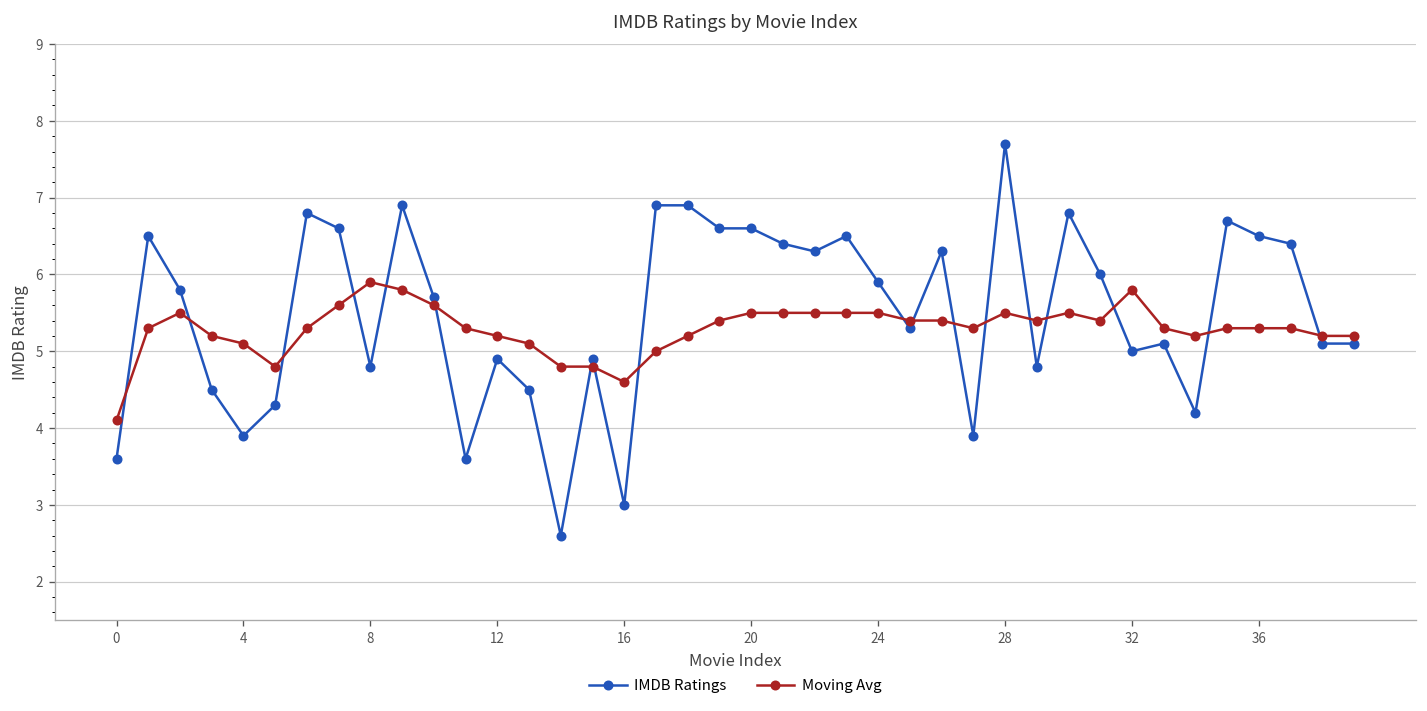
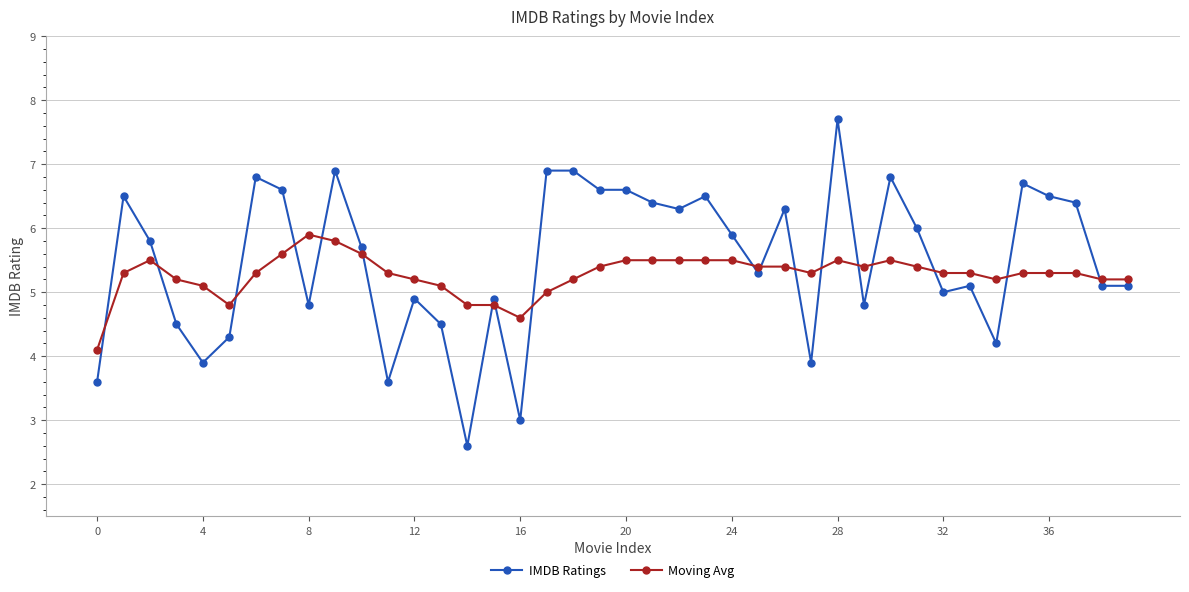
  {
    "IMDB Ratings": {
      "0": 3.6,
      "4": 3.9,
      "8": 4.8,
      "12": 4.9,
      "16": 3.0,
      "20": 6.6,
      "24": 5.9,
      "28": 7.7,
      "32": 5.0,
      "36": 6.5
    },
    "Moving Avg": {
      "0": 4.1,
      "4": 5.1,
      "8": 5.9,
      "12": 5.2,
      "16": 4.6,
      "20": 5.5,
      "24": 5.5,
      "28": 5.5,
-     "32": 5.8,
+     "32": 5.3,
      "36": 5.3
    }
  }
